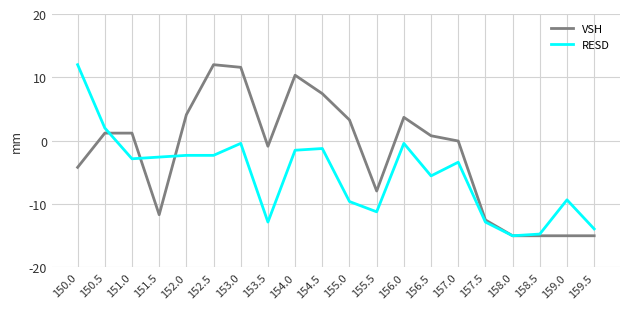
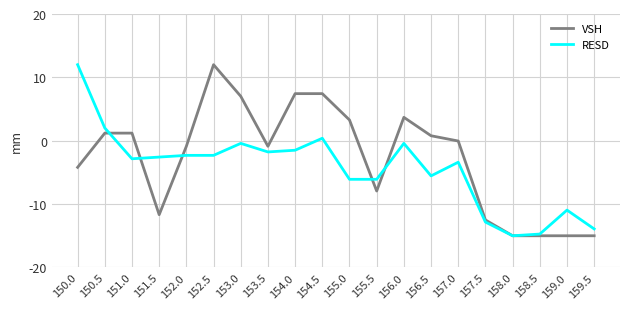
  {
    "VSH": {
      "150.0": -4,
      "150.5": 1,
      "151.0": 1,
      "151.5": -12,
-     "152.0": 4,
+     "152.0": -1,
      "152.5": 12,
-     "153.0": 12,
+     "153.0": 7,
      "153.5": -1,
-     "154.0": 10,
+     "154.0": 7,
      "154.5": 7,
      "155.0": 3,
      "155.5": -8,
      "156.0": 4,
      "156.5": 1,
      "157.0": 0,
      "159.0": -15,
      "159.5": -15
    },
    "RESD": {
      "150.0": 12,
      "150.5": 2,
      "151.0": -3,
      "151.5": -3,
      "152.0": -2,
      "152.5": -2,
      "153.0": 0,
-     "153.5": -13,
+     "153.5": -2,
      "154.0": -1,
-     "154.5": -1,
-     "155.0": -10,
-     "155.5": -11,
+     "154.5": 0,
+     "155.0": -6,
+     "155.5": -6,
      "156.0": 0,
      "156.5": -6,
      "157.0": -3,
-     "159.0": -9,
+     "159.0": -11,
      "159.5": -14
    }
  }
